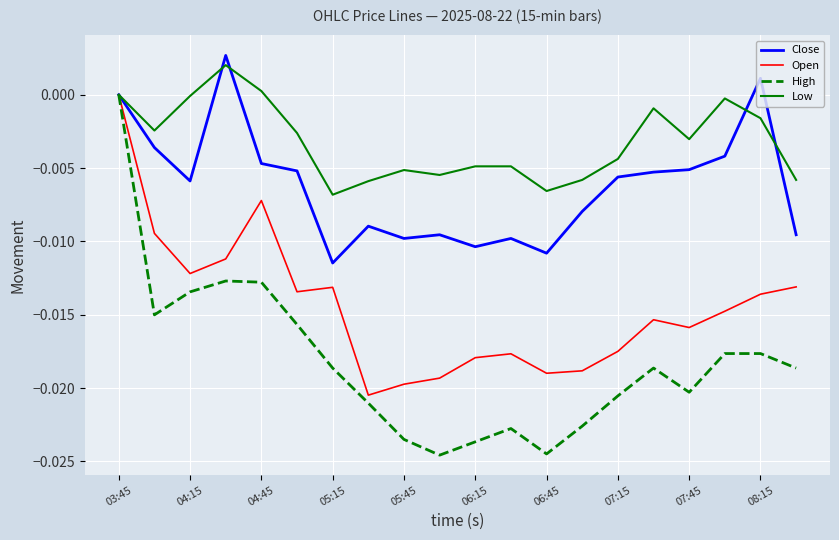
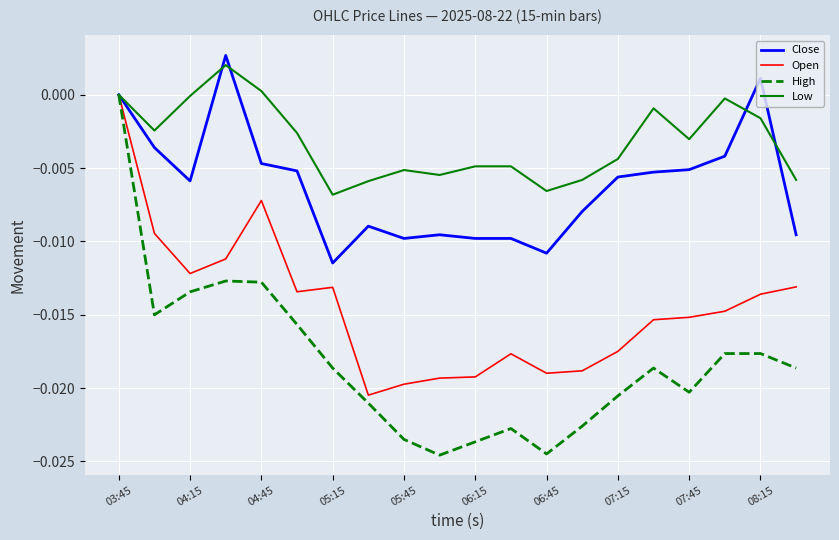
  {
    "Close": {
      "04:15": -0.0059,
      "04:45": -0.0047,
      "05:15": -0.0115,
      "05:45": -0.0098,
-     "06:15": -0.0104,
+     "06:15": -0.0098,
      "06:45": -0.0108,
      "07:15": -0.0056,
      "07:45": -0.0051
    },
    "Open": {
      "04:15": -0.0122,
      "04:45": -0.0072,
      "05:15": -0.0131,
      "05:45": -0.0197,
-     "06:15": -0.0179,
+     "06:15": -0.0192,
      "06:45": -0.0190,
      "07:15": -0.0175,
-     "07:45": -0.0159,
+     "07:45": -0.0152,
      "08:15": -0.0136
    }
  }
